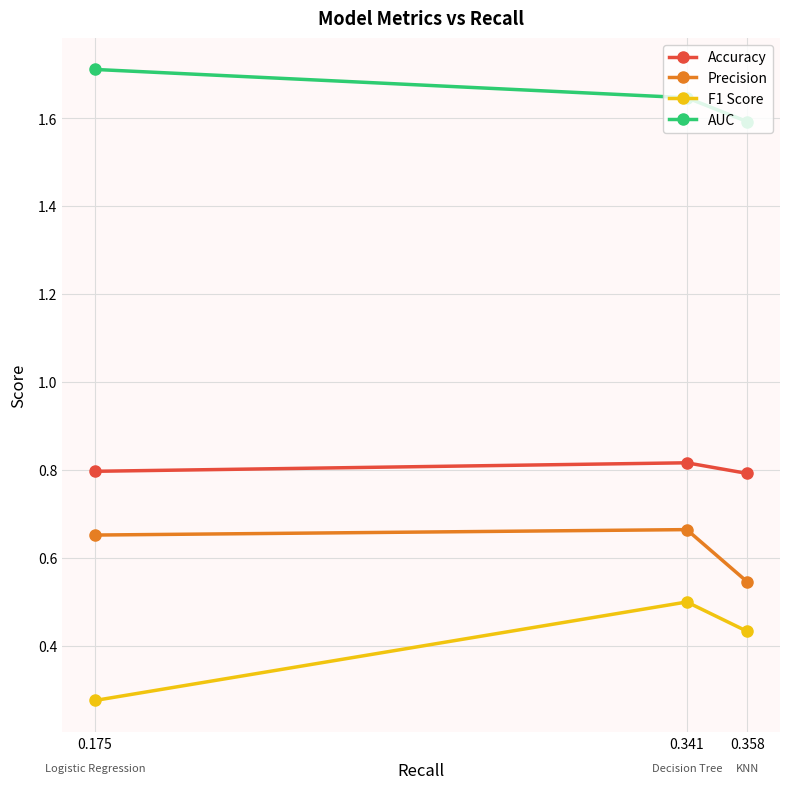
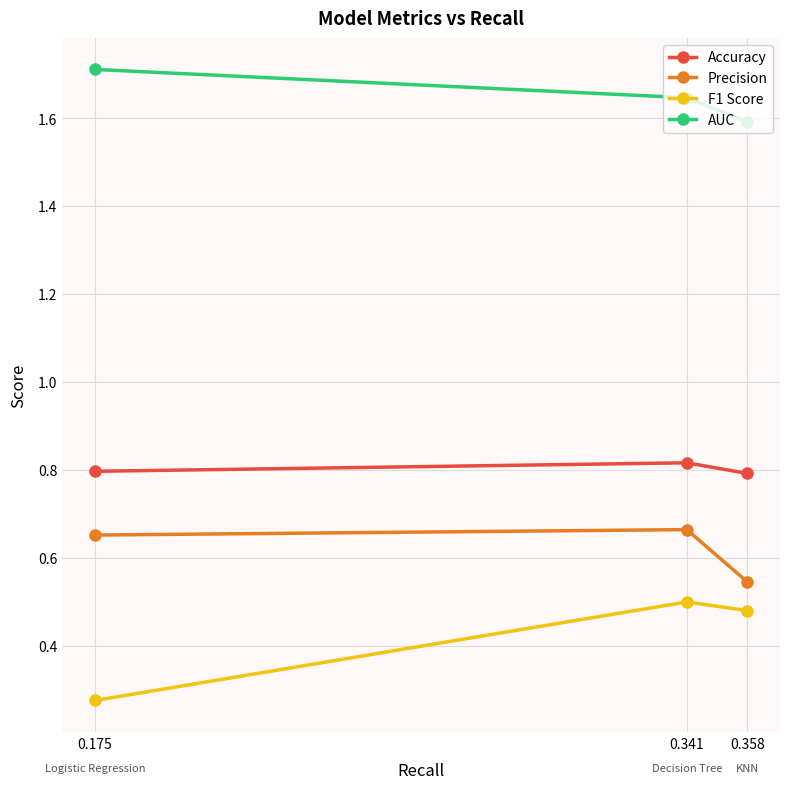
  {
    "F1 Score": {
      "0.175": 0.28,
      "0.341": 0.50,
-     "0.358": 0.43
+     "0.358": 0.48
    },
    "AUC": {
      "0.175": 1.71
    }
  }
